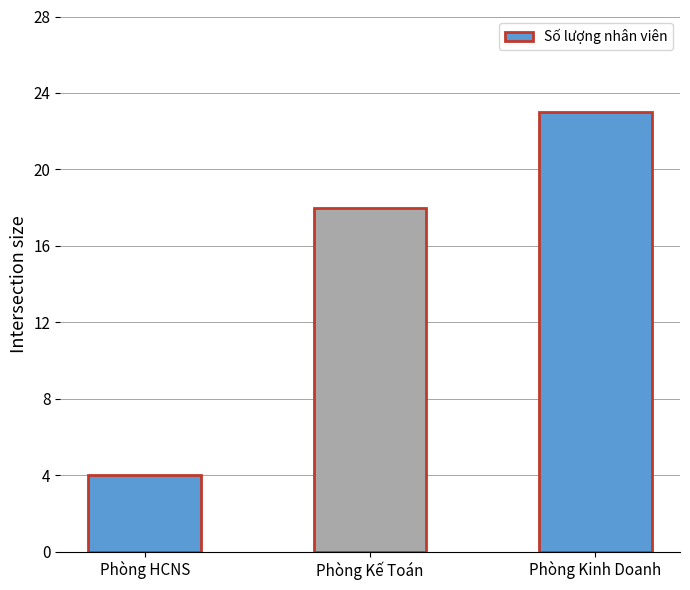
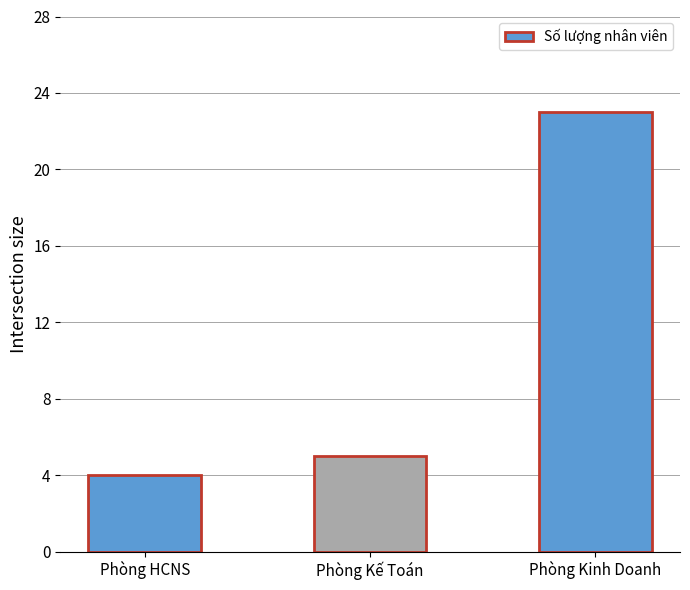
  {
    "Phòng HCNS": 4,
-   "Phòng Kế Toán": 18,
+   "Phòng Kế Toán": 5,
    "Phòng Kinh Doanh": 23
  }
